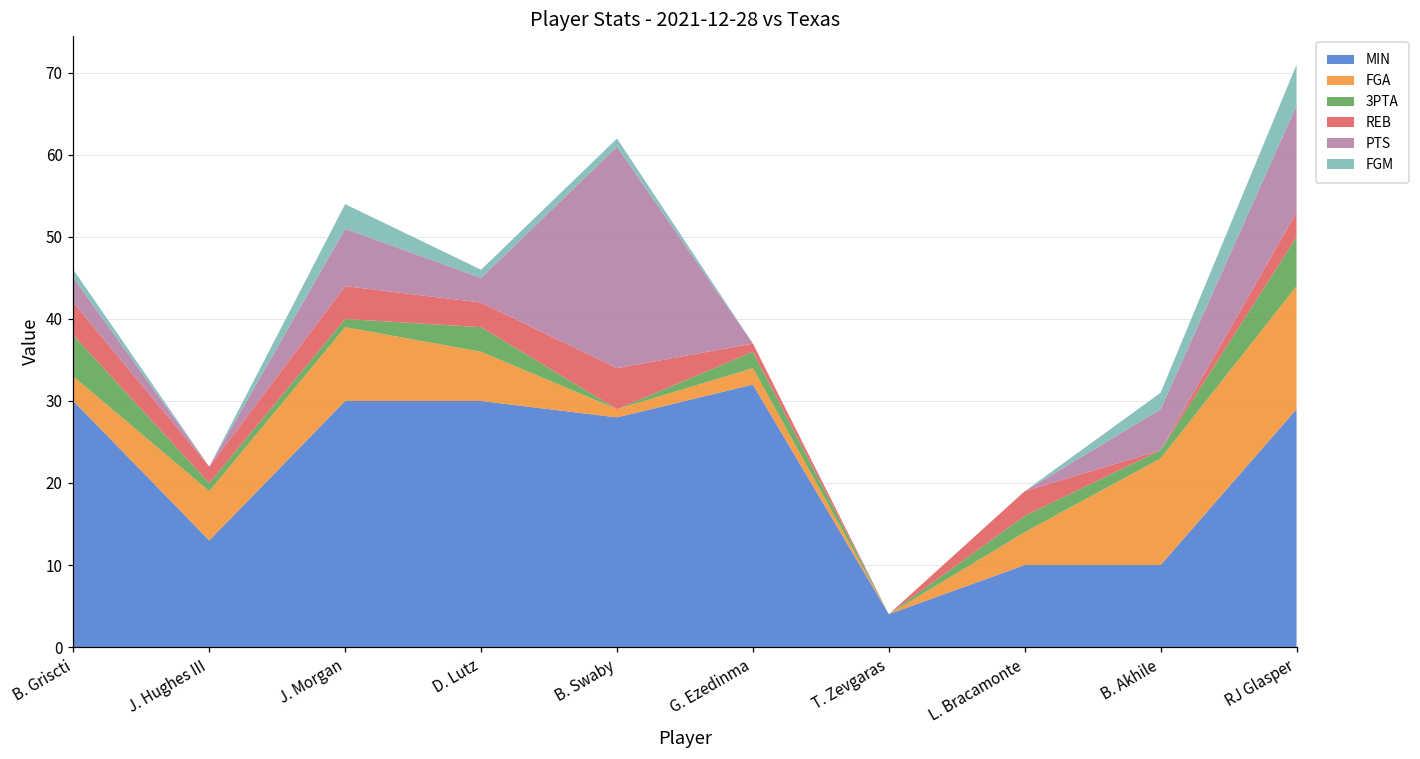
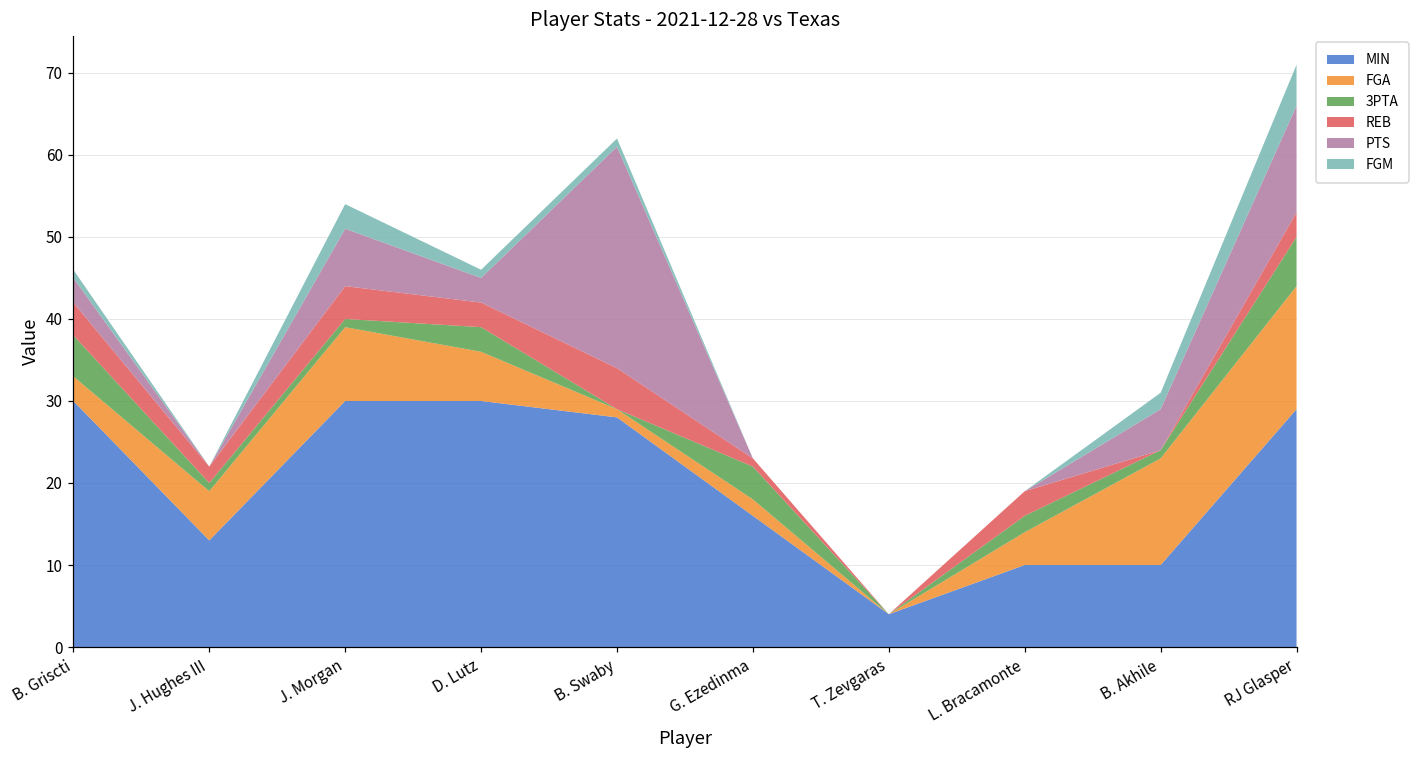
  {
    "MIN": {
      "B. Griscti": 30,
      "J. Hughes III": 13,
      "J. Morgan": 30,
      "D. Lutz": 30,
      "B. Swaby": 28,
-     "G. Ezedinma": 32,
+     "G. Ezedinma": 16,
      "L. Bracamonte": 10,
      "B. Akhile": 10,
      "RJ Glasper": 29
    },
    "FGA": {
      "B. Griscti": 3,
      "J. Hughes III": 6,
      "J. Morgan": 9,
      "D. Lutz": 6,
      "G. Ezedinma": 2,
      "L. Bracamonte": 4,
      "B. Akhile": 13,
      "RJ Glasper": 15
    },
    "3PTA": {
      "B. Griscti": 5,
      "J. Hughes III": 1,
      "J. Morgan": 1,
      "D. Lutz": 3,
-     "G. Ezedinma": 2,
+     "G. Ezedinma": 4,
      "L. Bracamonte": 2,
      "RJ Glasper": 6
    },
    "REB": {
      "B. Griscti": 4,
      "J. Morgan": 4,
      "D. Lutz": 3,
      "B. Swaby": 5,
      "RJ Glasper": 3
    },
    "PTS": {
      "B. Griscti": 3,
      "J. Morgan": 7,
      "D. Lutz": 3,
      "B. Swaby": 27,
      "B. Akhile": 5,
      "RJ Glasper": 13
    },
    "FGM": {
      "B. Griscti": 1,
      "J. Morgan": 3,
      "D. Lutz": 1,
      "B. Swaby": 1,
      "B. Akhile": 2,
      "RJ Glasper": 5
    }
  }
